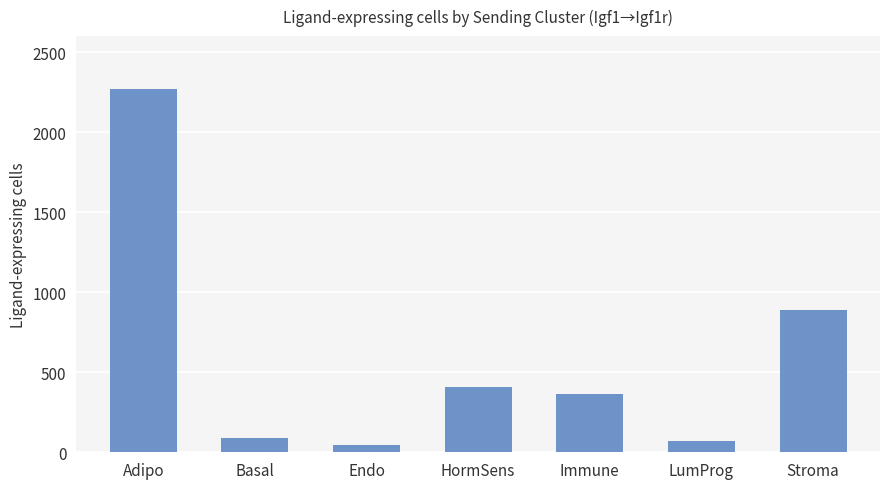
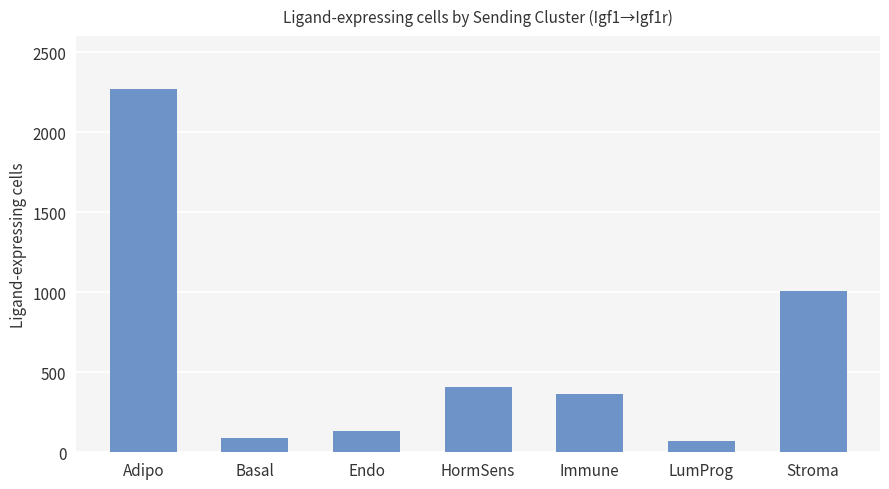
  {
    "Adipo": 2270,
    "Basal": 90,
-   "Endo": 50,
+   "Endo": 140,
    "HormSens": 410,
    "Immune": 370,
    "LumProg": 70,
-   "Stroma": 890
+   "Stroma": 1010
  }
